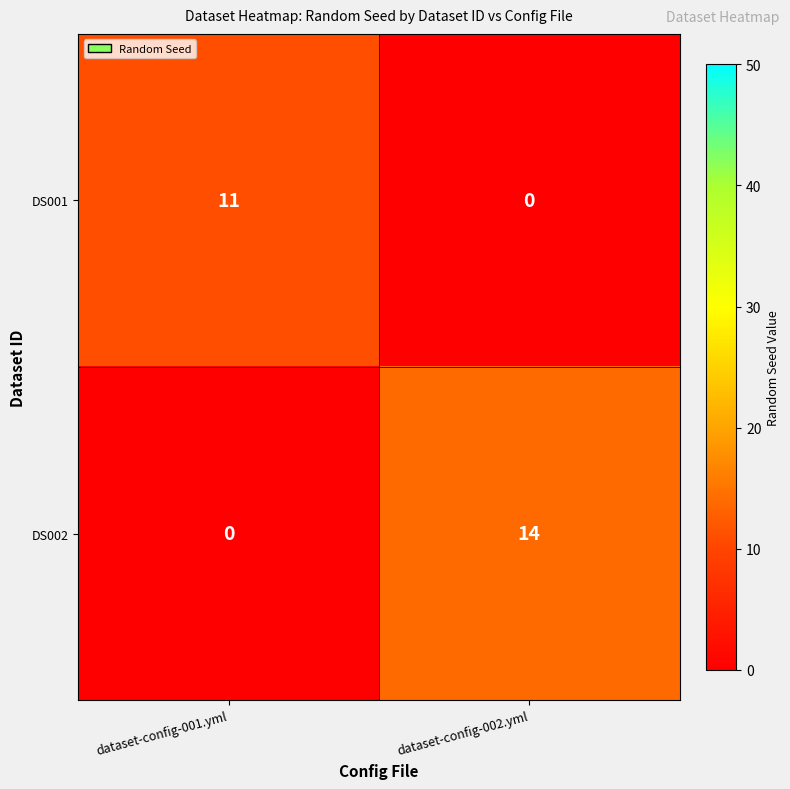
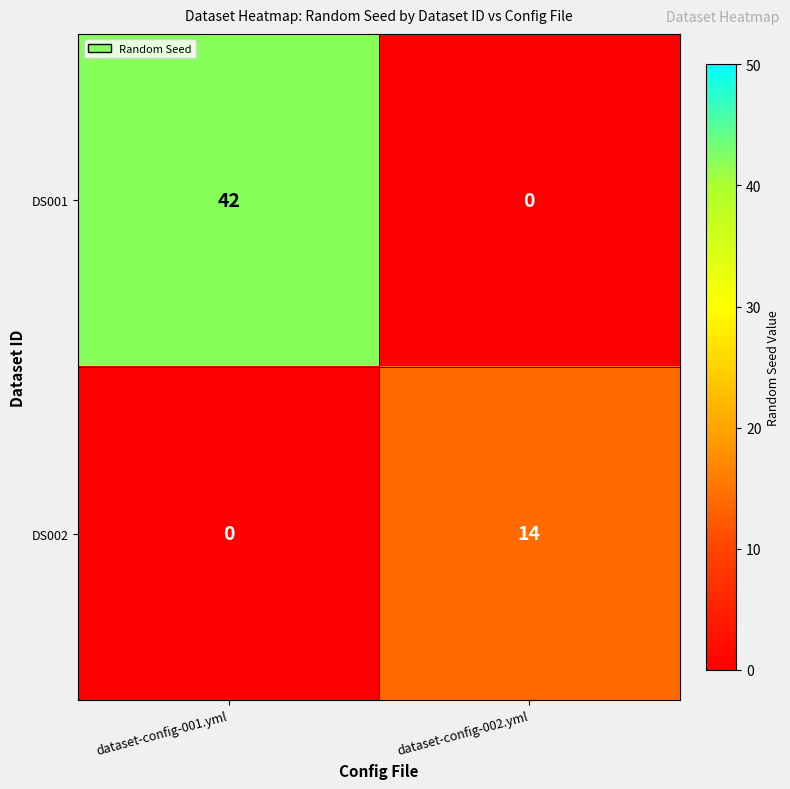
  {
    "DS001": {
-     "dataset-config-001.yml": 11,
+     "dataset-config-001.yml": 42,
      "dataset-config-002.yml": 0
    },
    "DS002": {
      "dataset-config-001.yml": 0,
      "dataset-config-002.yml": 14
    }
  }
